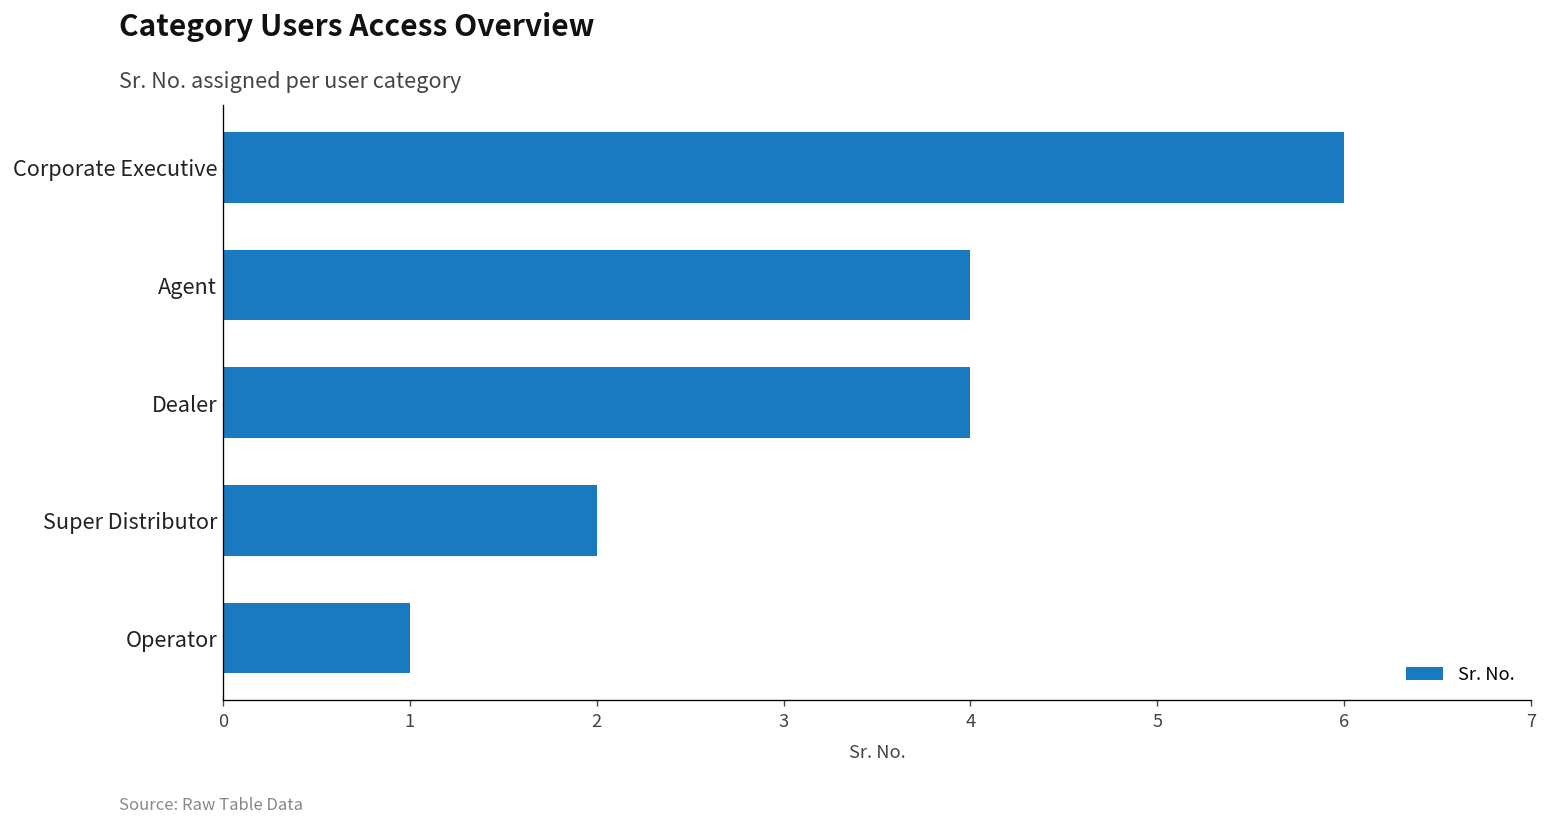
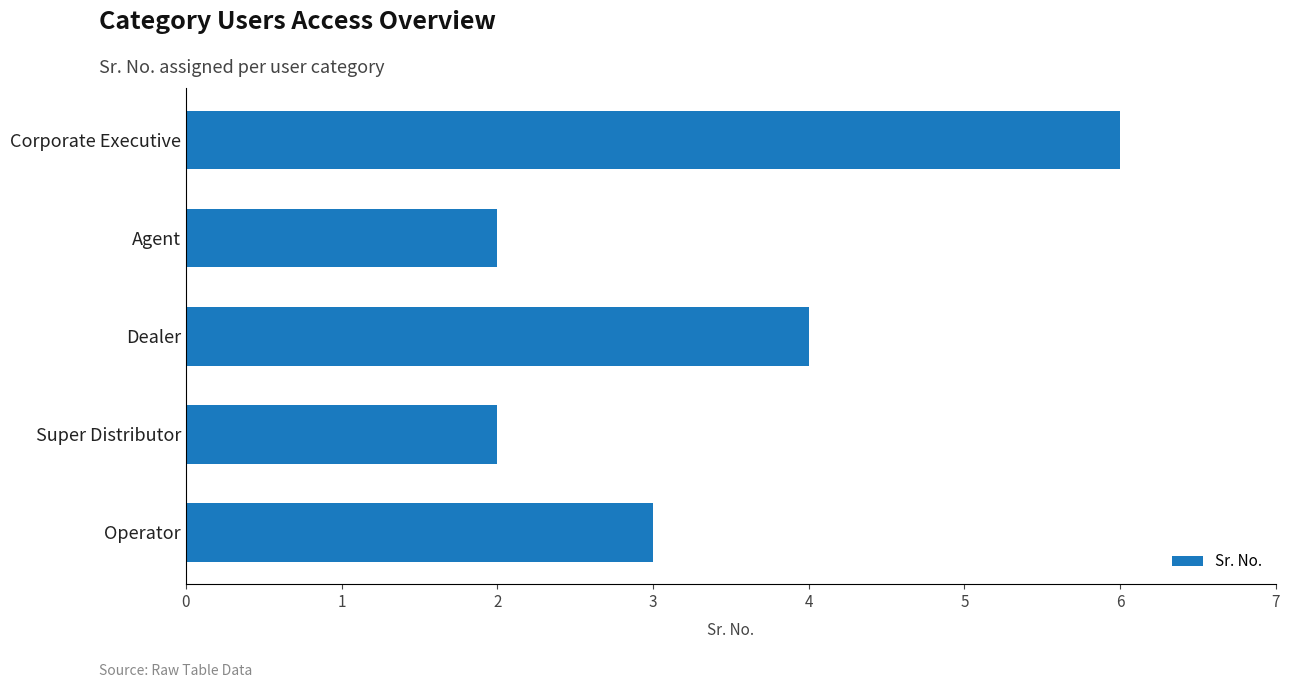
  {
    "Corporate Executive": 6,
-   "Agent": 4,
+   "Agent": 2,
    "Dealer": 4,
    "Super Distributor": 2,
-   "Operator": 1
+   "Operator": 3
  }
